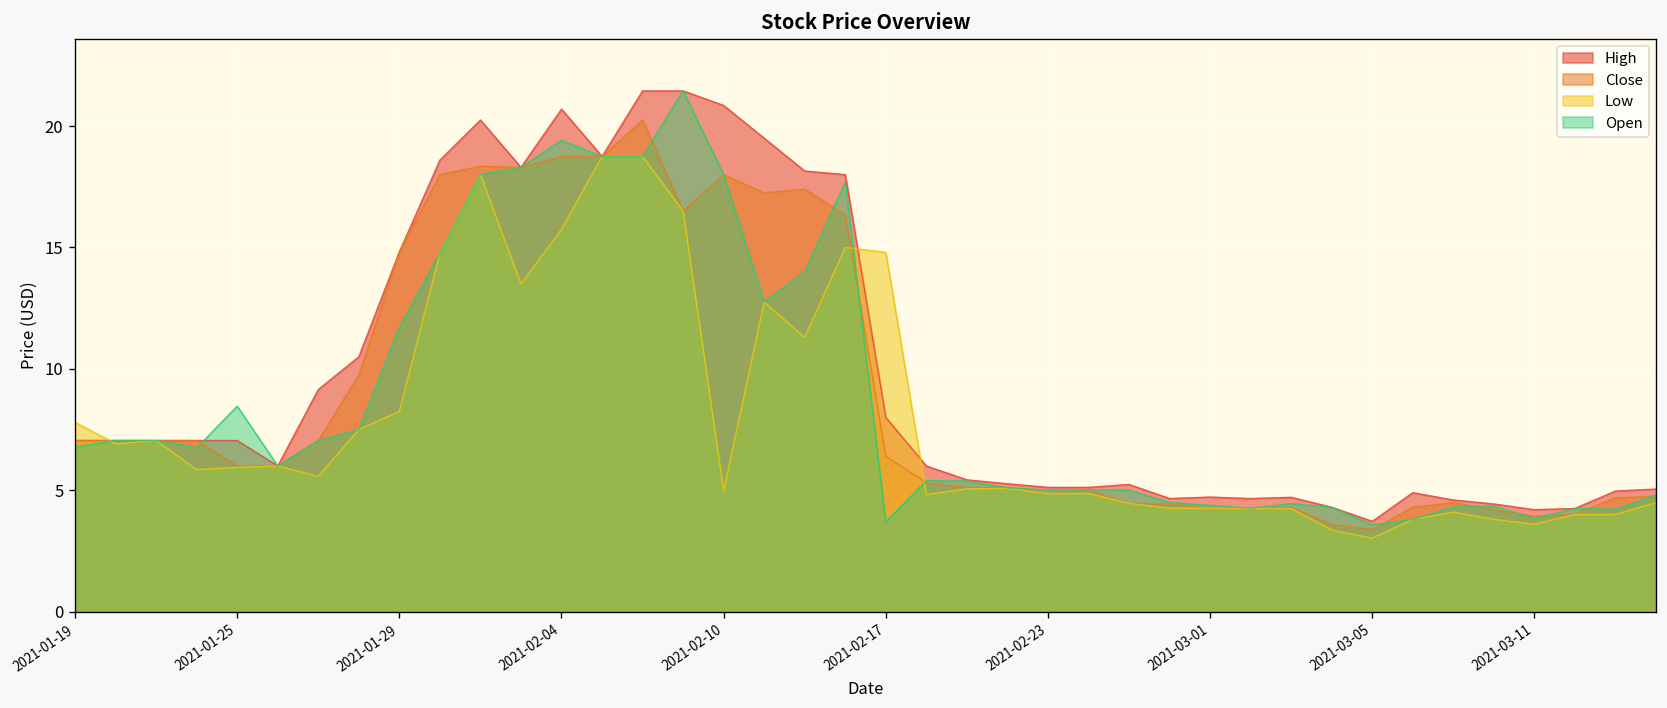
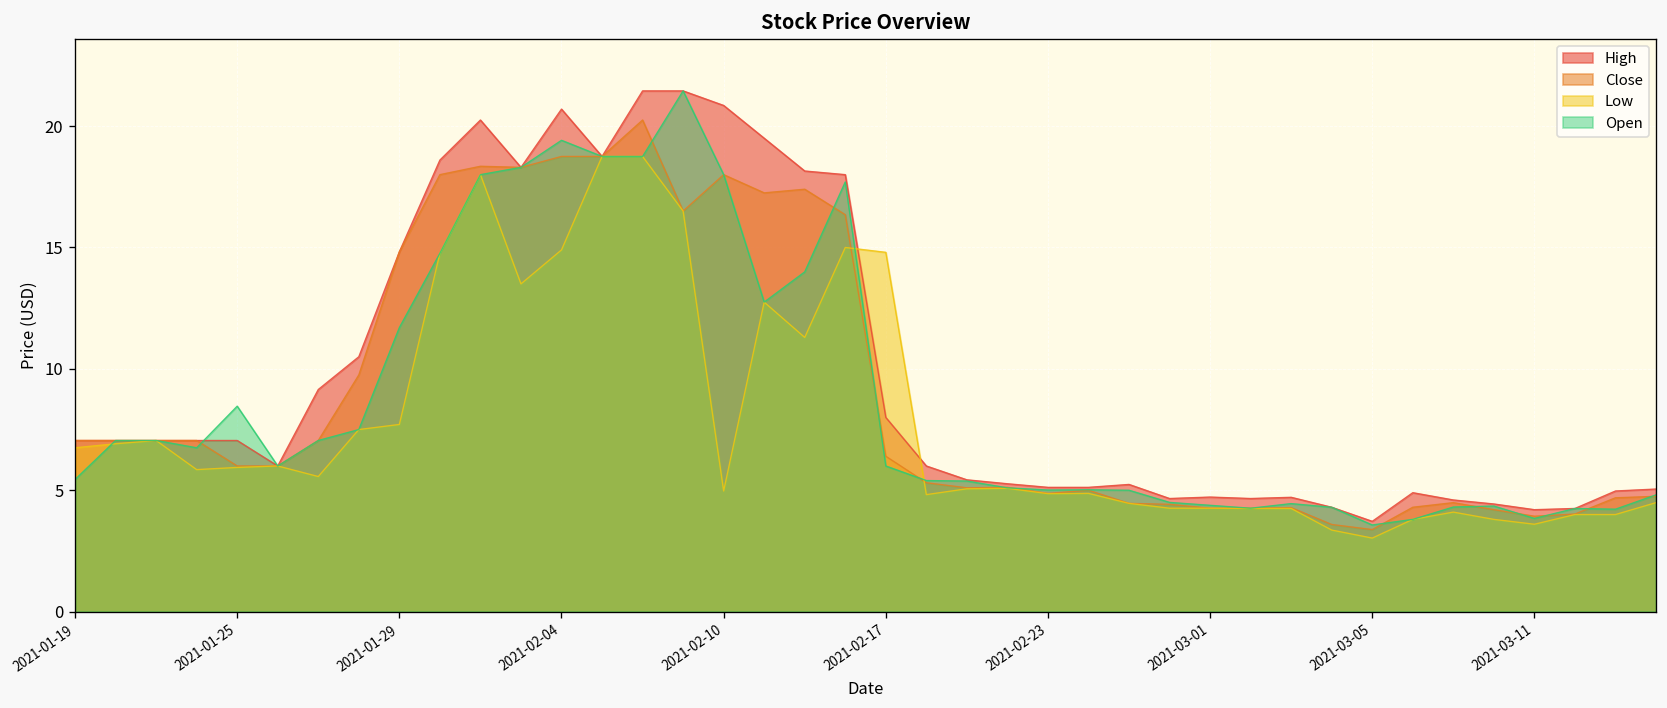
  {
    "Low": {
-     "2021-01-19": 7.8,
-     "2021-01-29": 8.3,
-     "2021-02-04": 15.8,
+     "2021-01-19": 6.8,
+     "2021-01-29": 7.7,
+     "2021-02-04": 14.9,
      "2021-02-10": 5.0,
      "2021-02-17": 14.8,
      "2021-03-05": 3.0,
      "2021-03-11": 3.6
    },
    "Open": {
-     "2021-01-19": 6.8,
+     "2021-01-19": 5.4,
      "2021-01-25": 8.5,
      "2021-01-29": 11.7,
      "2021-02-04": 19.4,
-     "2021-02-17": 3.7,
+     "2021-02-17": 6.0,
      "2021-03-05": 3.6
    }
  }
